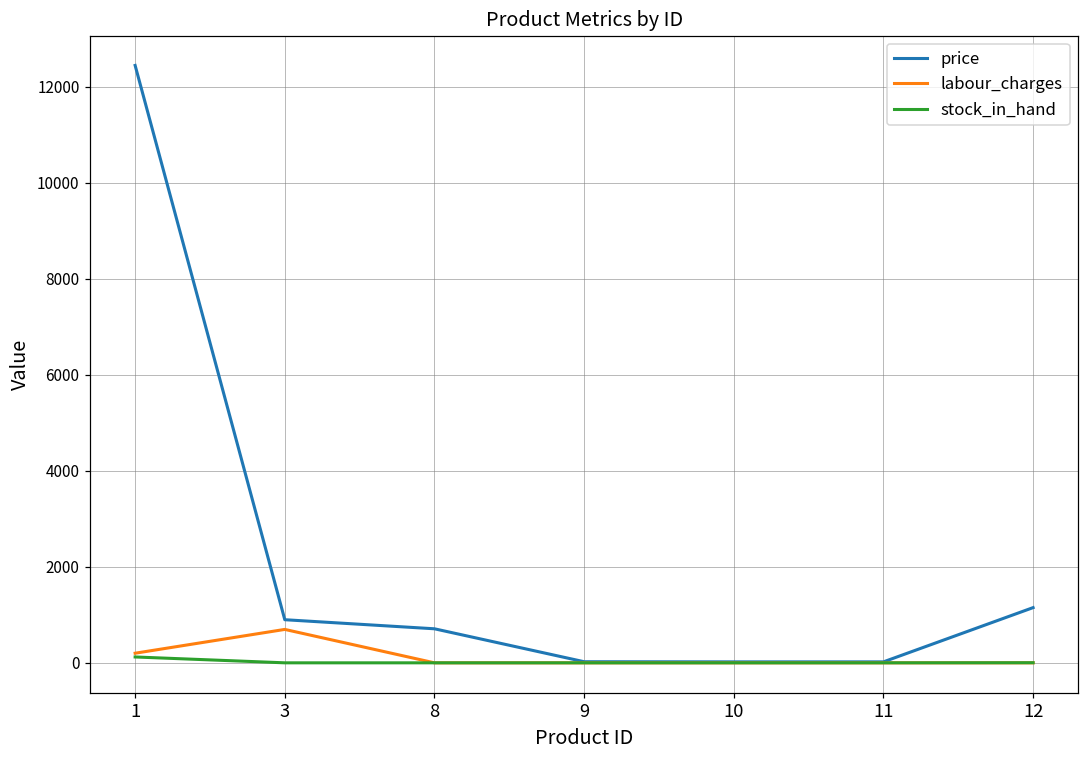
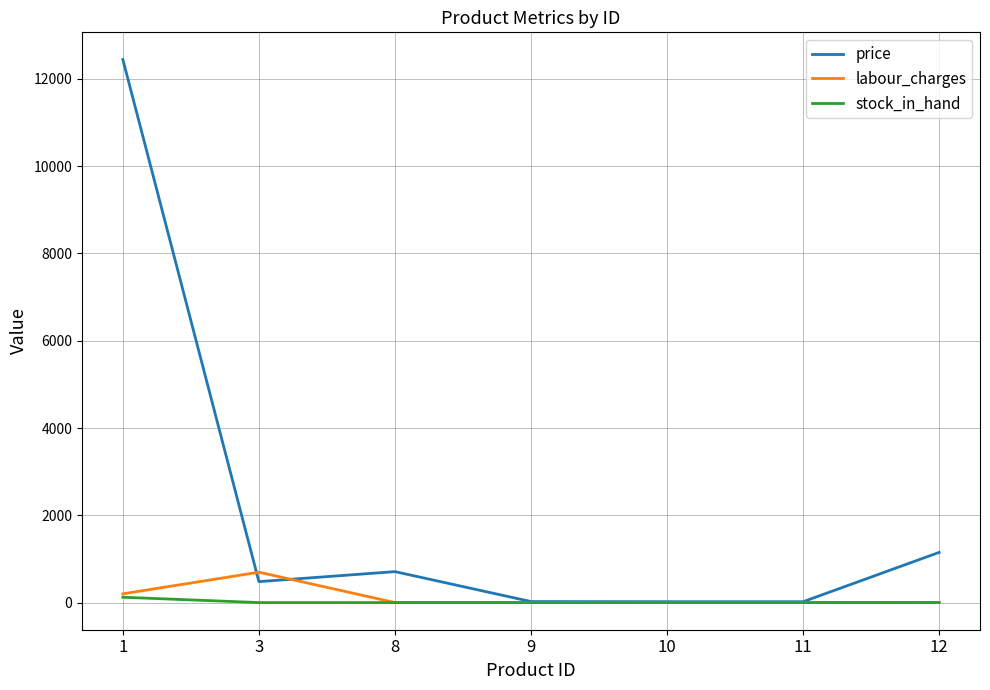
  {
    "price": {
      "1": 12400,
-     "3": 900,
+     "3": 500,
      "8": 700,
      "12": 1200
    },
    "labour_charges": {
      "1": 200,
      "3": 700
    },
    "stock_in_hand": {
      "1": 100,
      "3": 0
    }
  }
